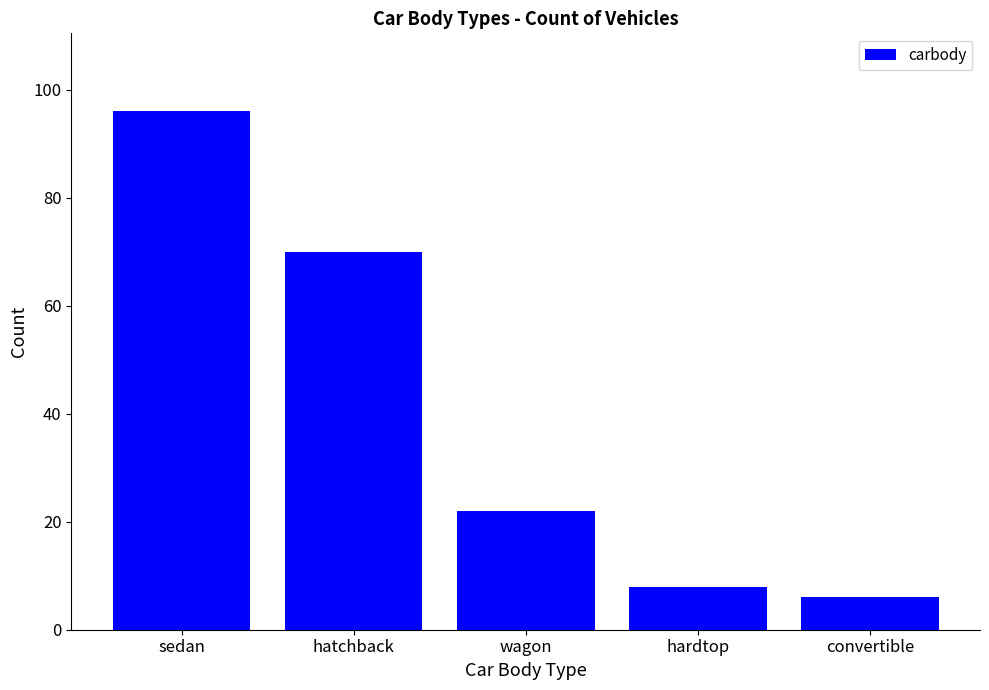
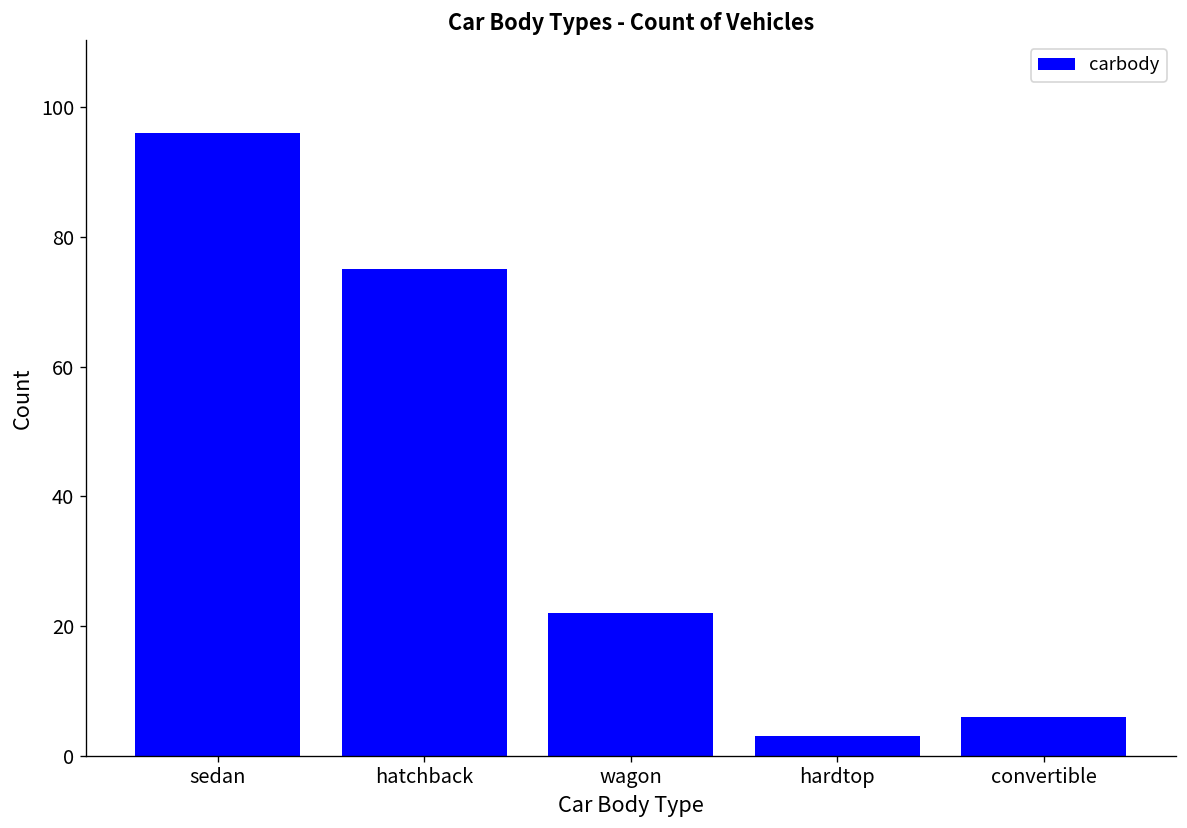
  {
    "sedan": 96,
-   "hatchback": 70,
+   "hatchback": 75,
    "wagon": 22,
-   "hardtop": 8,
+   "hardtop": 3,
    "convertible": 6
  }
